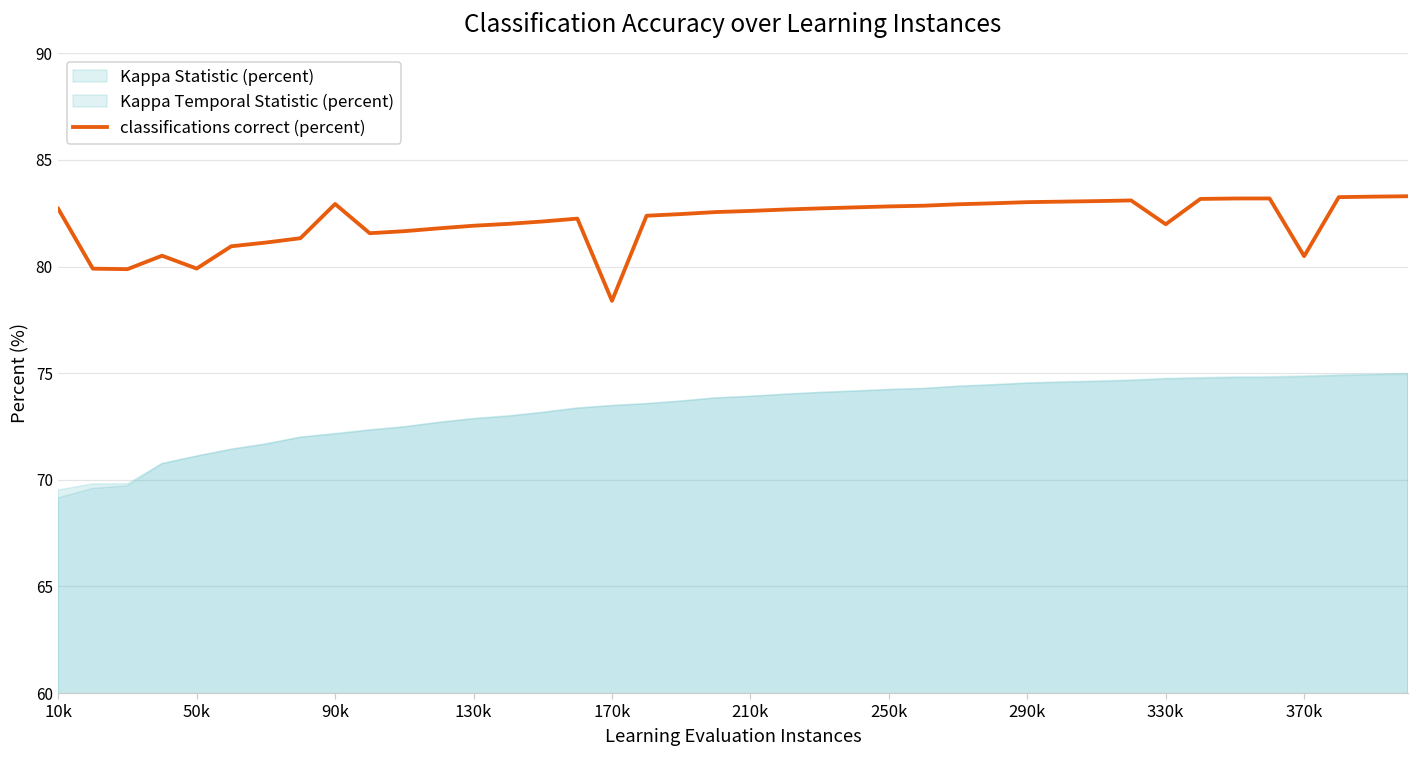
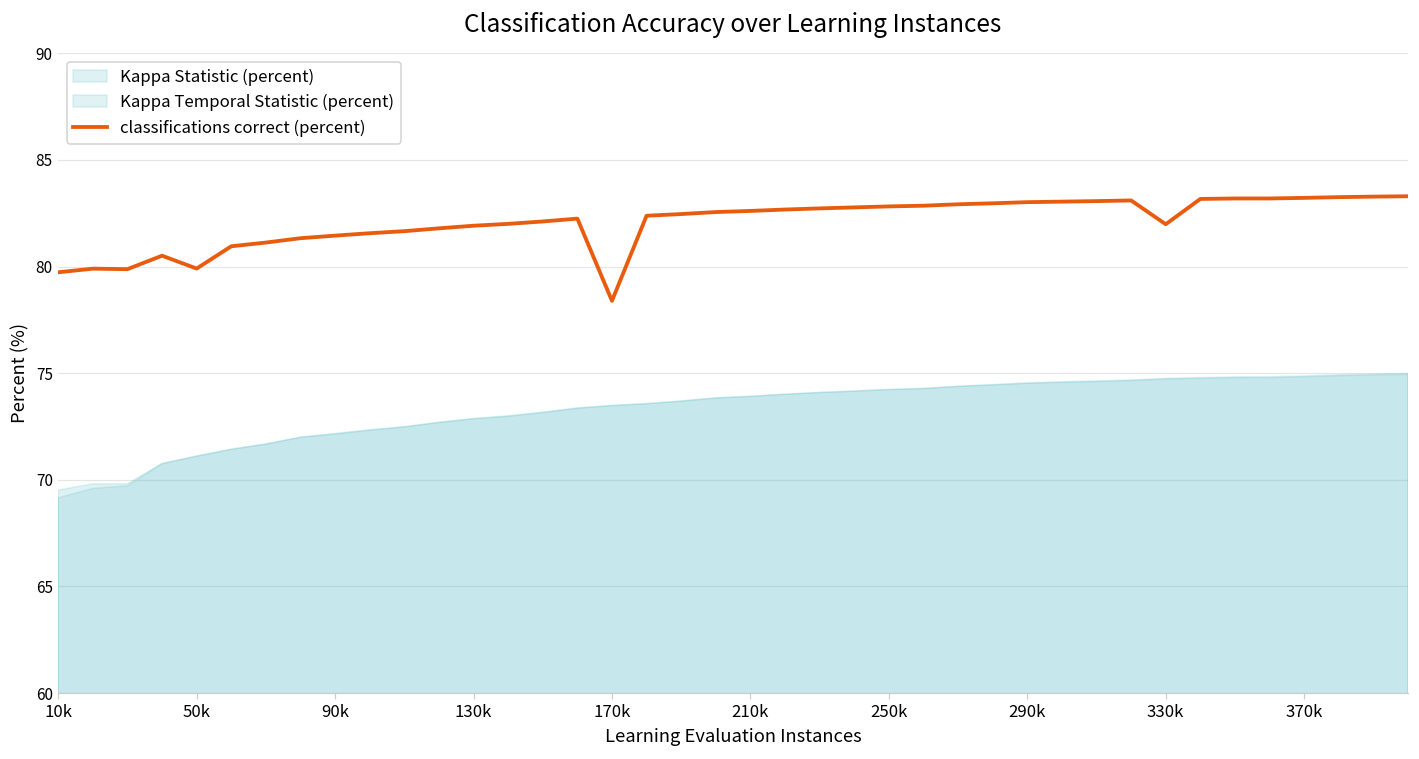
  {
    "classifications correct (percent)": {
-     "10k": 82.7,
+     "10k": 79.7,
      "50k": 79.9,
-     "90k": 82.9,
+     "90k": 81.4,
      "130k": 81.9,
      "170k": 78.4,
      "210k": 82.6,
      "250k": 82.8,
      "290k": 83.0,
      "330k": 82.0,
-     "370k": 80.5
+     "370k": 83.2
    }
  }
